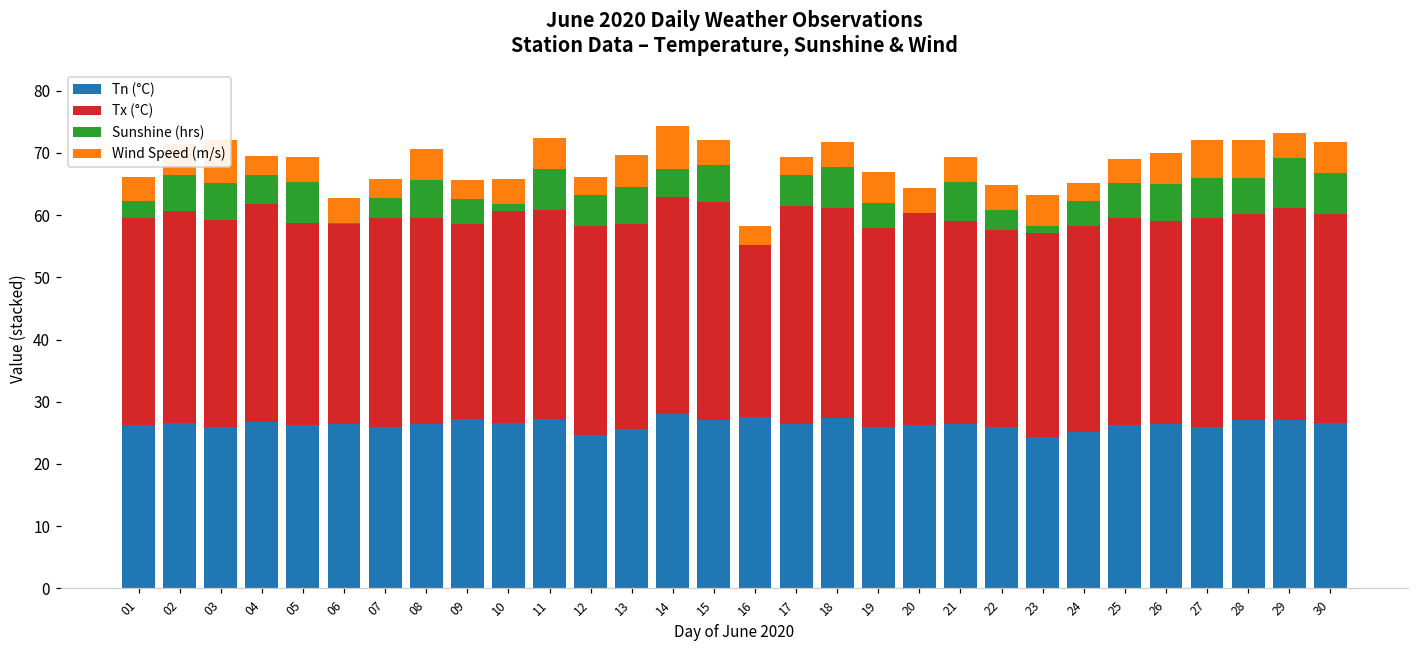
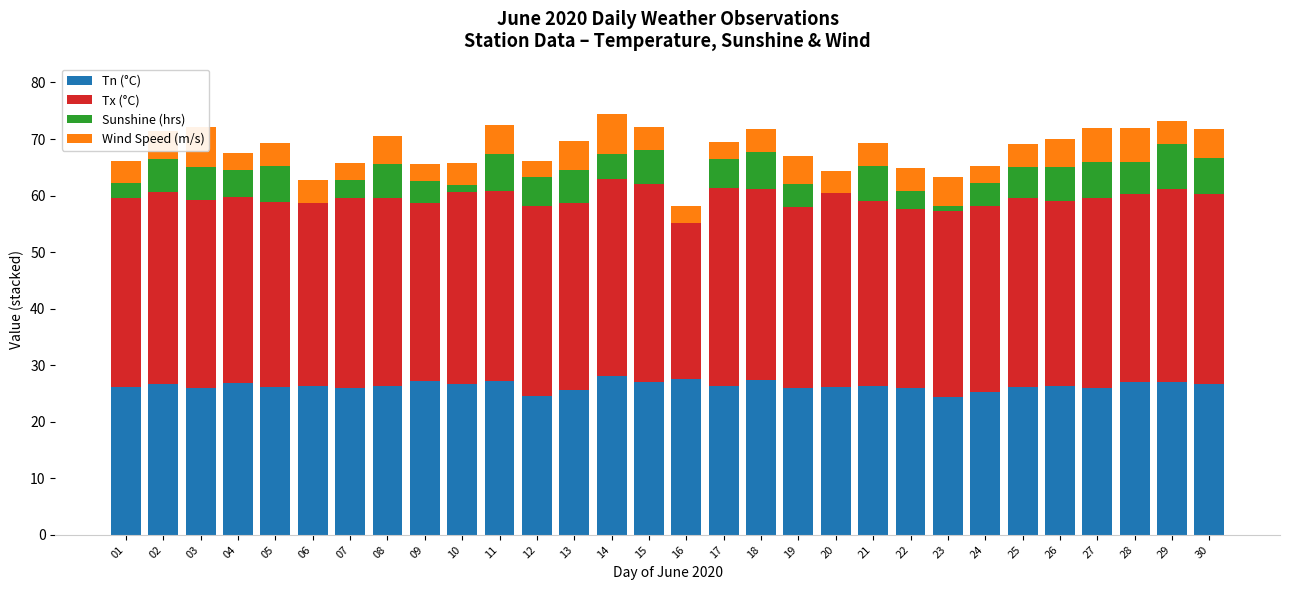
  {
    "Tn (°C)": {
      "01": 26,
      "02": 27,
      "03": 26,
      "04": 27,
      "05": 26,
      "06": 26,
      "07": 26,
      "08": 26,
      "09": 27,
      "10": 27,
      "11": 27,
      "12": 25,
      "13": 26,
      "14": 28,
      "15": 27,
      "16": 28,
      "17": 26,
      "18": 27,
      "19": 26,
      "20": 26,
      "21": 26,
      "22": 26,
      "23": 24,
      "24": 25,
      "25": 26,
      "26": 26,
      "27": 26,
      "28": 27,
      "29": 27,
      "30": 27
    },
    "Tx (°C)": {
      "01": 33,
      "02": 34,
      "03": 33,
-     "04": 35,
+     "04": 33,
      "05": 33,
      "06": 32,
      "07": 34,
      "08": 33,
      "09": 31,
      "10": 34,
      "11": 34,
      "12": 34,
      "13": 33,
      "14": 35,
      "15": 35,
      "16": 28,
      "17": 35,
      "18": 34,
      "19": 32,
      "20": 34,
      "21": 33,
      "22": 32,
      "23": 33,
      "24": 33,
      "25": 33,
      "26": 33,
      "27": 34,
      "28": 33,
      "29": 34,
      "30": 34
    },
    "Sunshine (hrs)": {
      "01": 3,
      "02": 6,
      "03": 6,
      "04": 5,
      "05": 7,
      "07": 3,
      "08": 6,
      "09": 4,
      "10": 1,
      "11": 7,
      "12": 5,
      "13": 6,
      "14": 5,
      "15": 6,
      "16": 0,
      "17": 5,
      "18": 7,
      "19": 4,
      "20": 0,
      "21": 6,
      "22": 3,
      "23": 1,
      "24": 4,
      "25": 6,
      "26": 6,
      "27": 6,
      "28": 6,
      "29": 8,
      "30": 7
    },
    "Wind Speed (m/s)": {
      "01": 4,
      "04": 3,
      "05": 4,
      "06": 4,
      "07": 3,
      "08": 5,
      "09": 3,
      "10": 4,
      "11": 5,
      "12": 3,
      "13": 5,
      "14": 7,
      "15": 4,
      "16": 3,
      "17": 3,
      "18": 4,
      "19": 5,
      "20": 4,
      "21": 4,
      "22": 4,
      "23": 5,
      "24": 3,
      "25": 4,
      "26": 5,
      "27": 6,
      "28": 6,
      "29": 4,
      "30": 5
    }
  }
